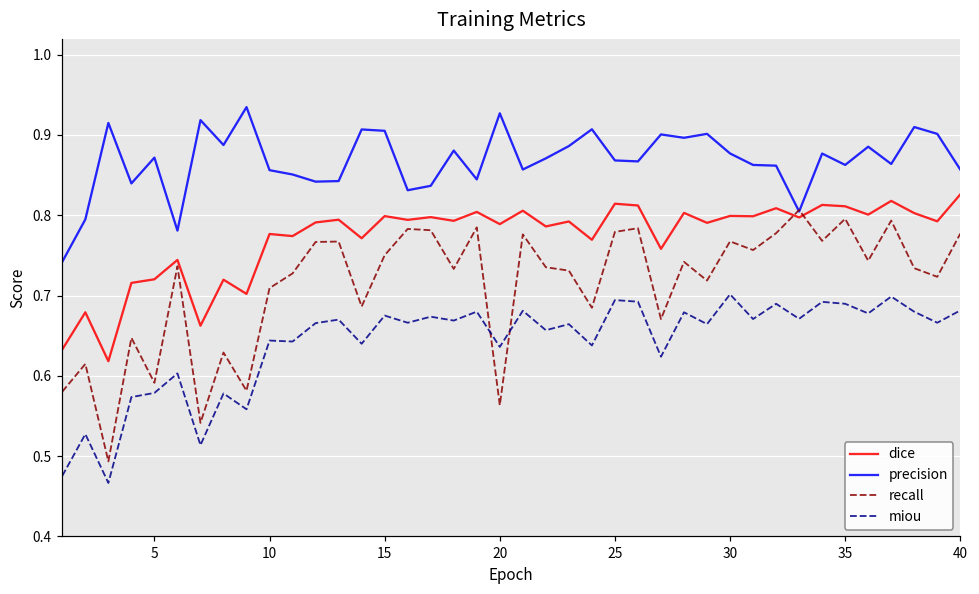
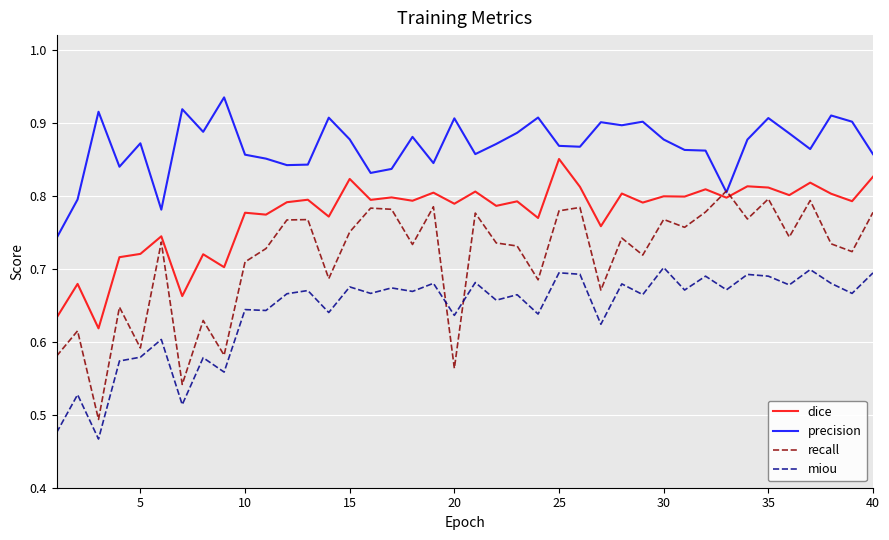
  {
    "dice": {
      "5": 0.72,
      "10": 0.78,
-     "15": 0.80,
+     "15": 0.82,
      "20": 0.79,
-     "25": 0.81,
+     "25": 0.85,
      "30": 0.80,
      "35": 0.81,
      "40": 0.83
    },
    "precision": {
      "5": 0.87,
      "10": 0.86,
-     "15": 0.91,
-     "20": 0.93,
+     "15": 0.88,
+     "20": 0.91,
      "25": 0.87,
      "30": 0.88,
-     "35": 0.86,
+     "35": 0.91,
      "40": 0.86
    },
    "recall": {
      "5": 0.59,
      "10": 0.71,
      "15": 0.75,
      "20": 0.56,
      "25": 0.78,
      "30": 0.77,
      "35": 0.80,
      "40": 0.78
    },
    "miou": {
      "5": 0.58,
      "10": 0.64,
      "15": 0.68,
      "20": 0.64,
      "25": 0.69,
      "30": 0.70,
      "35": 0.69,
-     "40": 0.68
+     "40": 0.69
    }
  }
